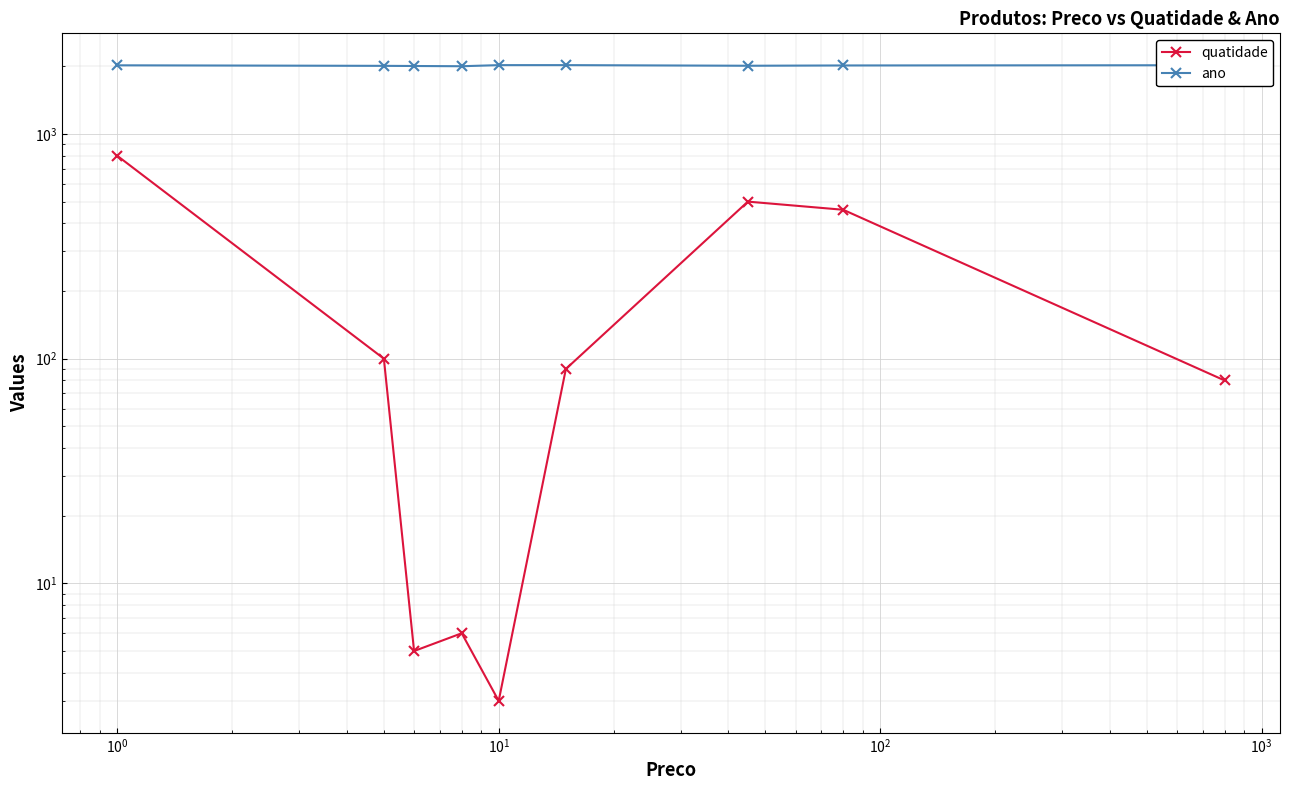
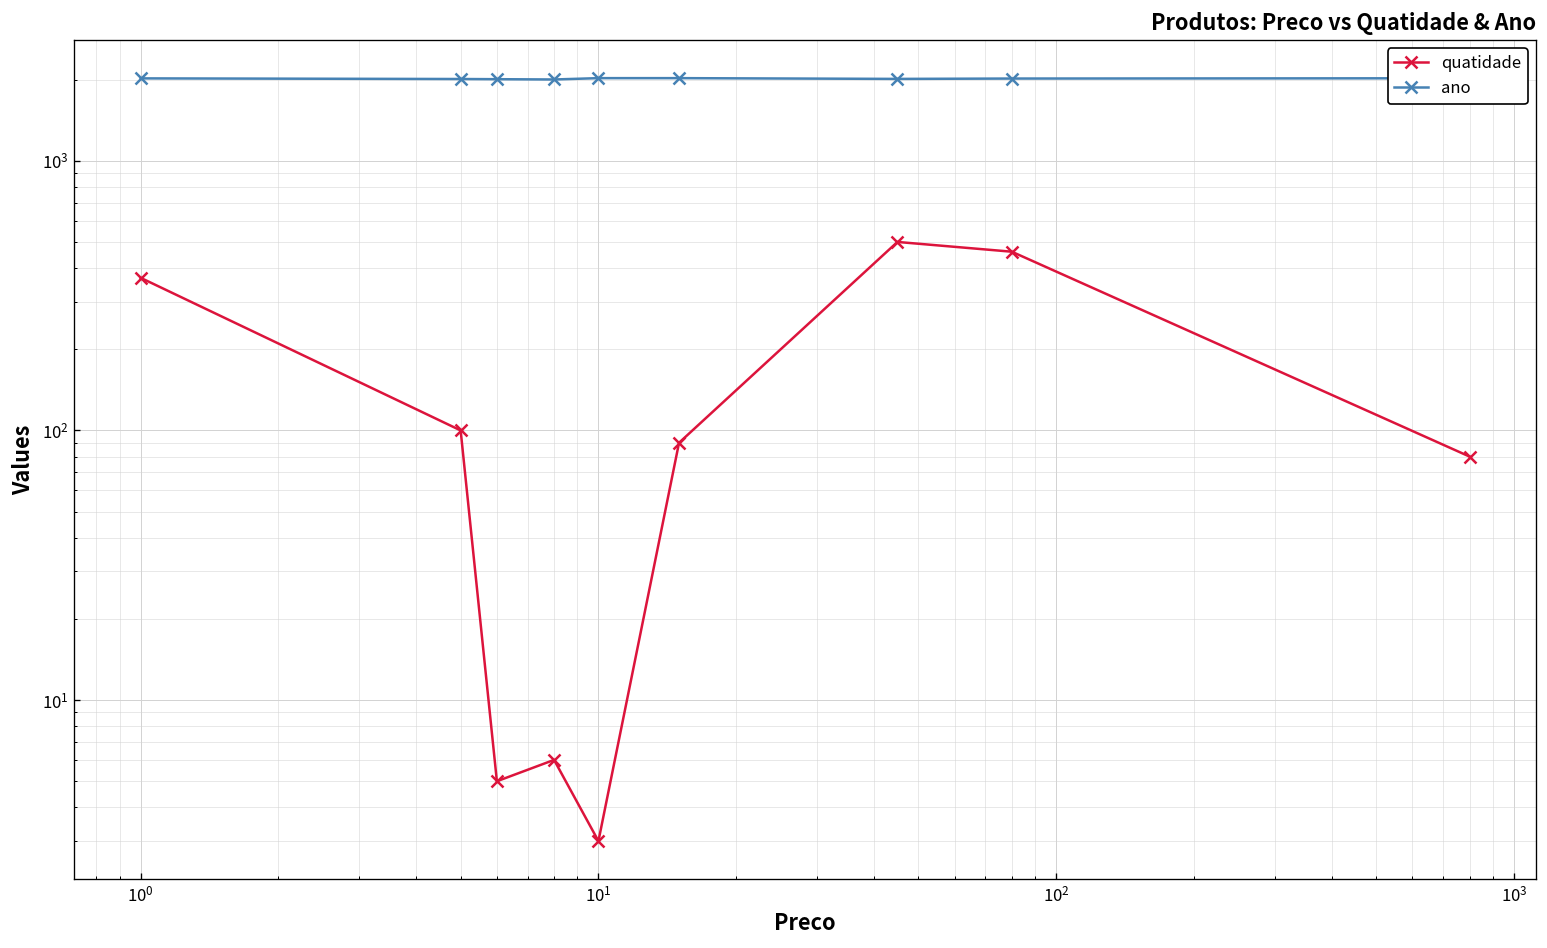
  {
    "quatidade": {
-     "10^0": 800,
+     "10^0": 370,
      "10^1": 3
    },
    "ano": {
      "10^0": 2000,
      "10^1": 2000
    }
  }
